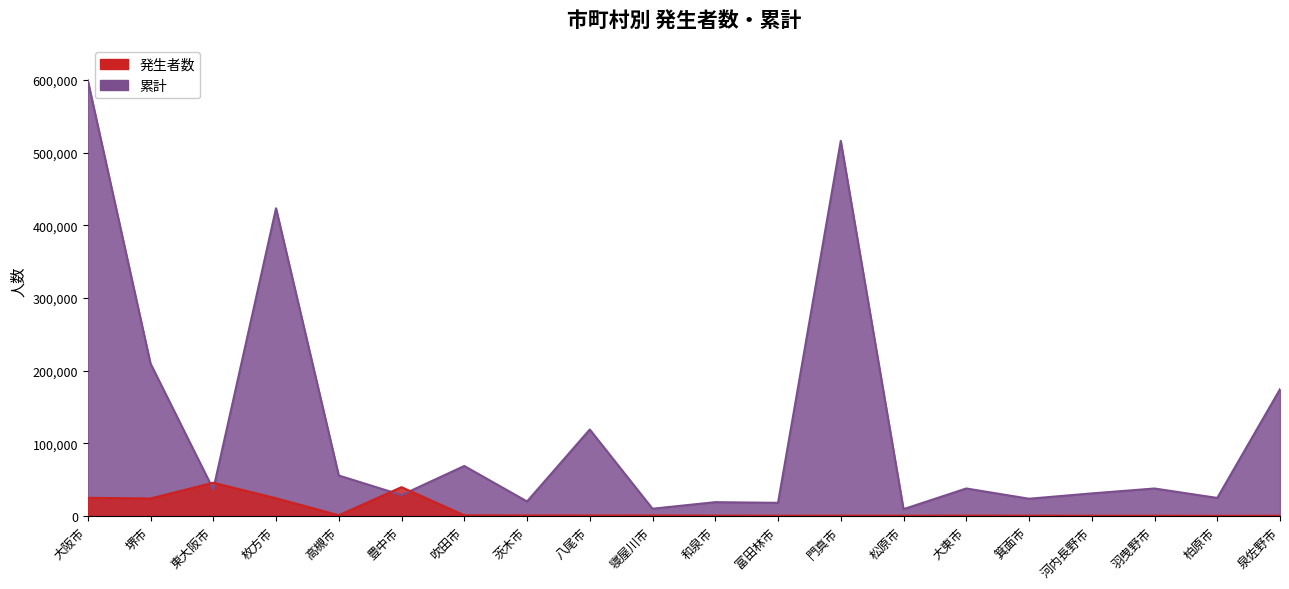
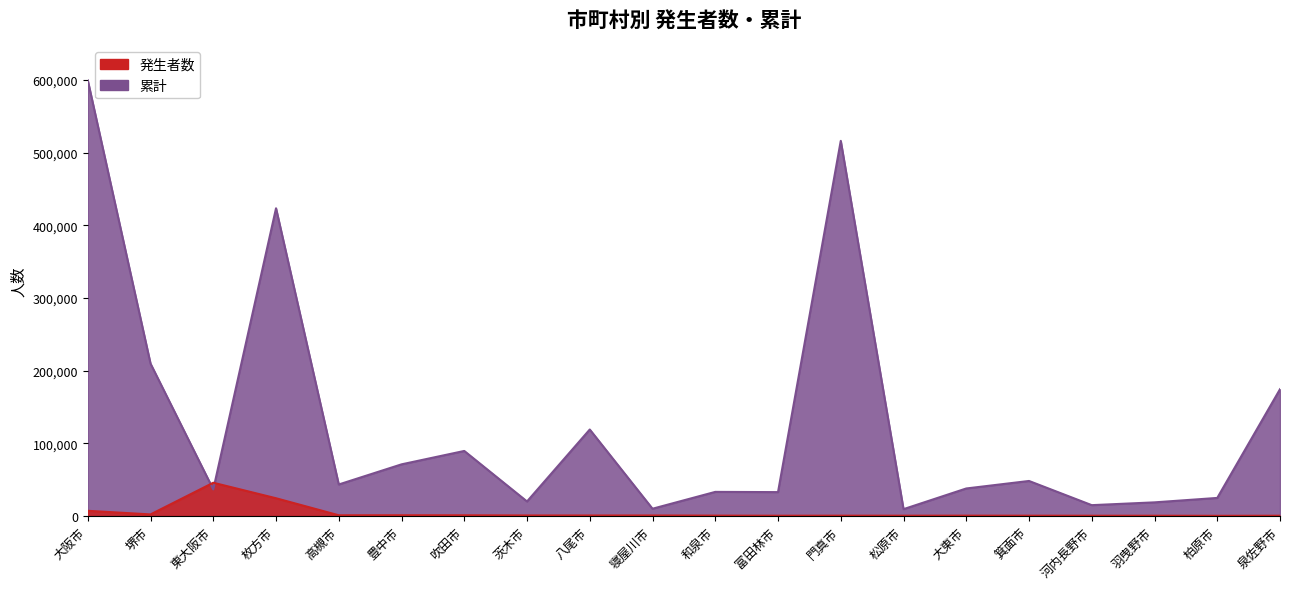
  {
    "累計": {
      "大阪市": "600,000",
      "堺市": "210,000",
      "東大阪市": "40,000",
      "枚方市": "420,000",
-     "高槻市": "60,000",
-     "豊中市": "30,000",
-     "吹田市": "70,000",
+     "高槻市": "40,000",
+     "豊中市": "70,000",
+     "吹田市": "90,000",
      "茨木市": "20,000",
      "八尾市": "120,000",
      "寝屋川市": "10,000",
-     "和泉市": "20,000",
-     "富田林市": "20,000",
+     "和泉市": "30,000",
+     "富田林市": "30,000",
      "門真市": "520,000",
      "松原市": "10,000",
      "大東市": "40,000",
-     "箕面市": "20,000",
-     "河内長野市": "30,000",
-     "羽曳野市": "40,000",
+     "箕面市": "50,000",
+     "河内長野市": "10,000",
+     "羽曳野市": "20,000",
      "柏原市": "20,000",
      "泉佐野市": "170,000"
    },
    "発生者数": {
-     "大阪市": "20,000",
-     "堺市": "20,000",
+     "大阪市": "10,000",
+     "堺市": "0",
      "東大阪市": "50,000",
      "枚方市": "20,000",
      "高槻市": "0",
-     "豊中市": "40,000",
+     "豊中市": "0",
      "吹田市": "0",
      "茨木市": "0",
      "八尾市": "0",
      "寝屋川市": "0",
      "和泉市": "0",
      "富田林市": "0",
      "門真市": "0",
      "松原市": "0",
      "大東市": "0",
      "箕面市": "0",
      "河内長野市": "0",
      "羽曳野市": "0",
      "柏原市": "0",
      "泉佐野市": "0"
    }
  }
